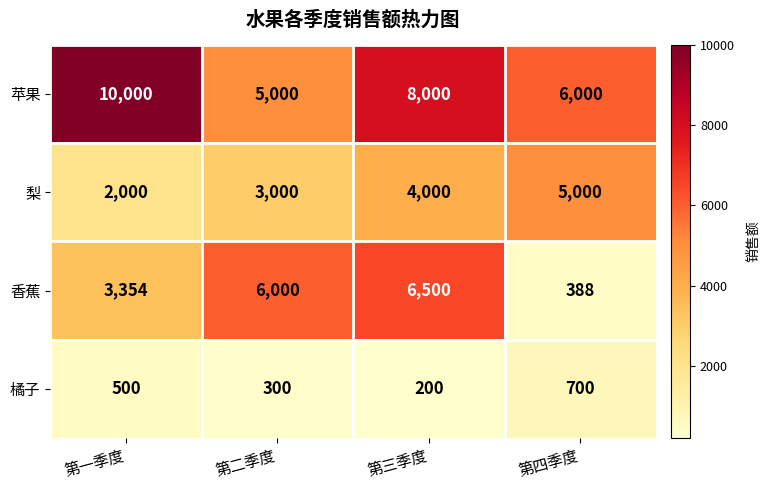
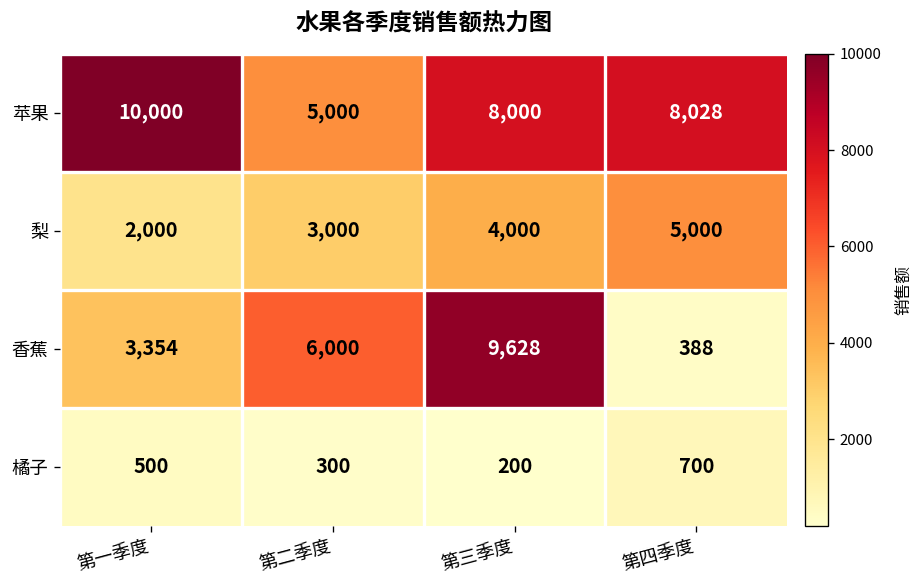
  {
    "苹果": {
      "第一季度": "10,000",
      "第二季度": "5,000",
      "第三季度": "8,000",
-     "第四季度": "6,000"
+     "第四季度": "8,028"
    },
    "梨": {
      "第一季度": "2,000",
      "第二季度": "3,000",
      "第三季度": "4,000",
      "第四季度": "5,000"
    },
    "香蕉": {
      "第一季度": "3,354",
      "第二季度": "6,000",
-     "第三季度": "6,500",
+     "第三季度": "9,628",
      "第四季度": "388"
    },
    "橘子": {
      "第一季度": "500",
      "第二季度": "300",
      "第三季度": "200",
      "第四季度": "700"
    }
  }
